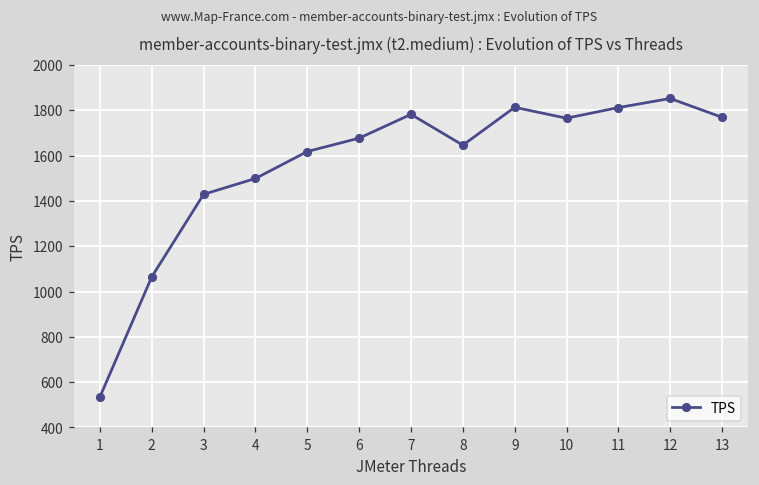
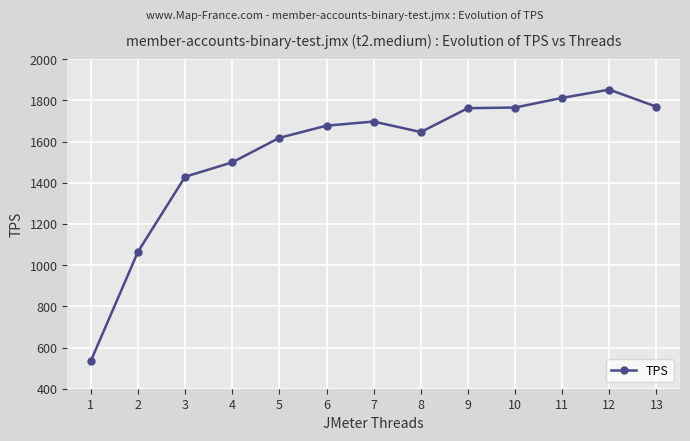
  {
    "1": 540,
    "2": 1070,
    "3": 1430,
    "4": 1500,
    "5": 1620,
    "6": 1680,
-   "7": 1780,
+   "7": 1700,
    "8": 1650,
-   "9": 1810,
+   "9": 1760,
    "10": 1770,
    "11": 1810,
    "12": 1850,
    "13": 1770
  }
